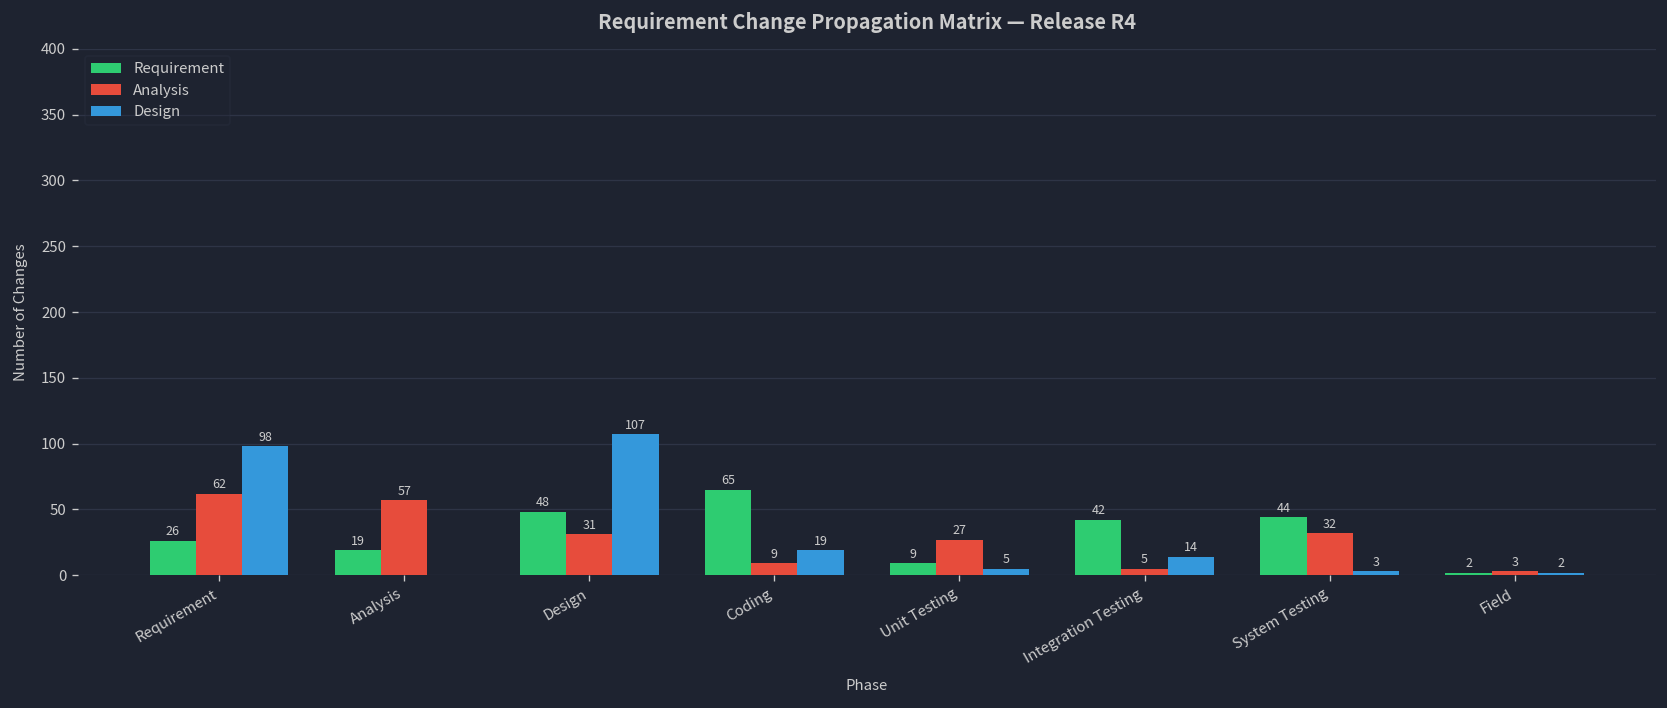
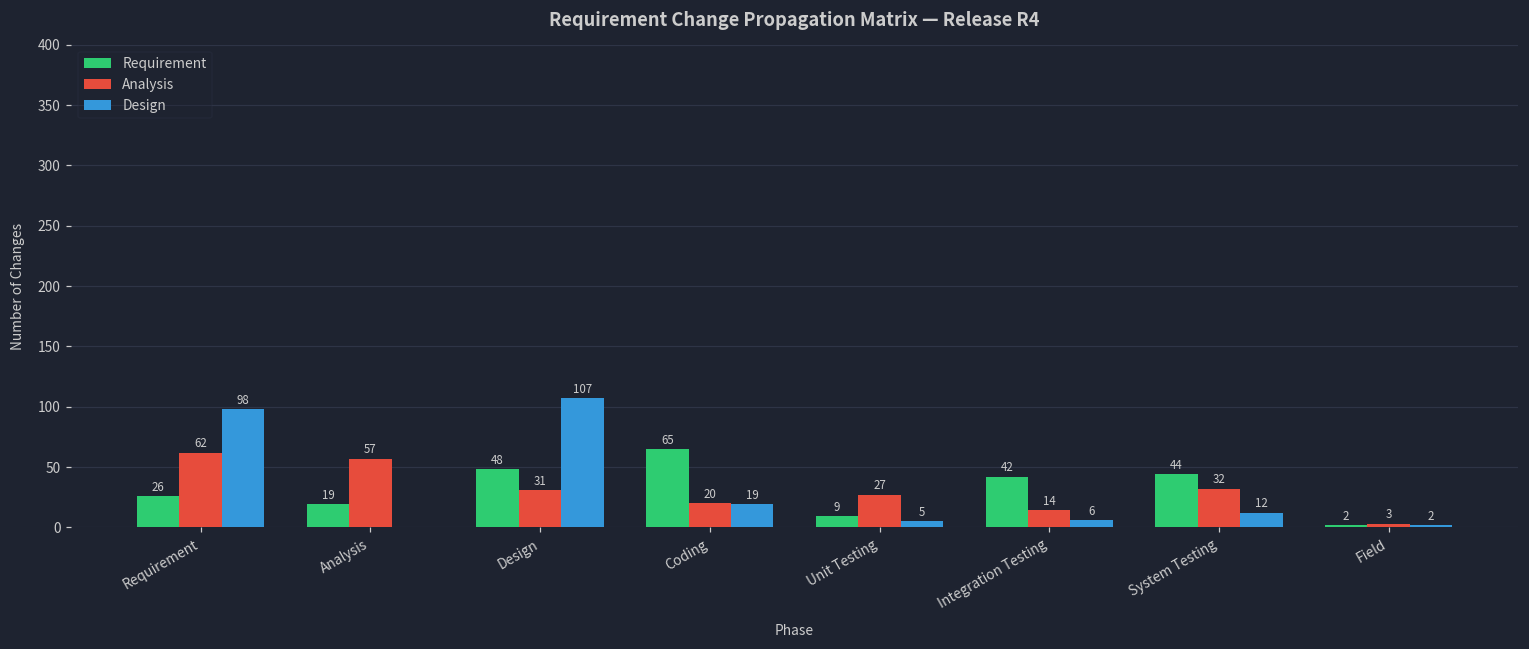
  {
    "Requirement": {
      "Requirement": 26,
      "Analysis": 19,
      "Design": 48,
      "Coding": 65,
      "Unit Testing": 9,
      "Integration Testing": 42,
      "System Testing": 44,
      "Field": 2
    },
    "Analysis": {
      "Requirement": 62,
      "Analysis": 57,
      "Design": 31,
-     "Coding": 9,
+     "Coding": 20,
      "Unit Testing": 27,
-     "Integration Testing": 5,
+     "Integration Testing": 14,
      "System Testing": 32,
      "Field": 3
    },
    "Design": {
      "Requirement": 98,
      "Design": 107,
      "Coding": 19,
      "Unit Testing": 5,
-     "Integration Testing": 14,
-     "System Testing": 3,
+     "Integration Testing": 6,
+     "System Testing": 12,
      "Field": 2
    }
  }
